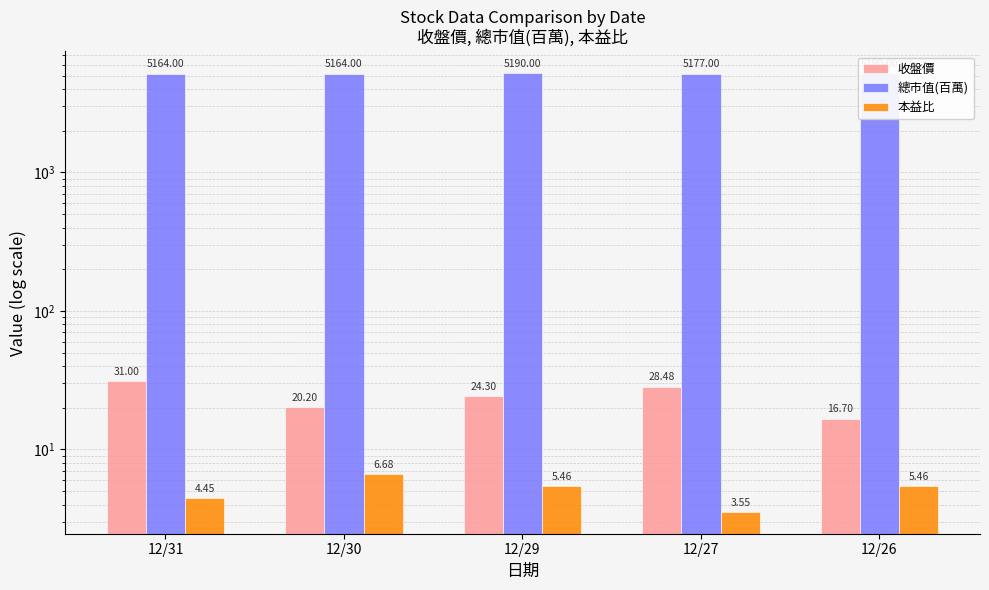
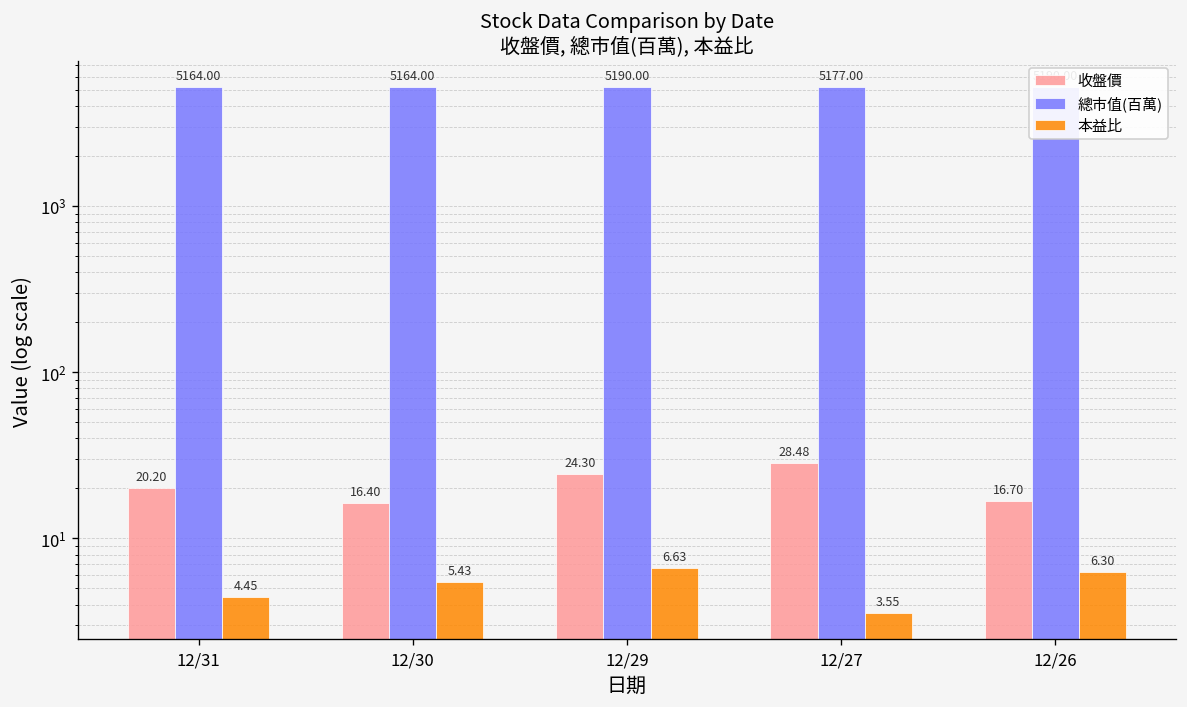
  {
    "收盤價": {
-     "12/31": 31.00,
-     "12/30": 20.20,
+     "12/31": 20.20,
+     "12/30": 16.40,
      "12/29": 24.30,
      "12/27": 28.48,
      "12/26": 16.70
    },
    "總市值(百萬)": {
      "12/31": 5164.00,
      "12/30": 5164.00,
      "12/29": 5190.00,
      "12/27": 5177.00
    },
    "本益比": {
      "12/31": 4.45,
-     "12/30": 6.68,
-     "12/29": 5.46,
+     "12/30": 5.43,
+     "12/29": 6.63,
      "12/27": 3.55,
-     "12/26": 5.46
+     "12/26": 6.30
    }
  }
